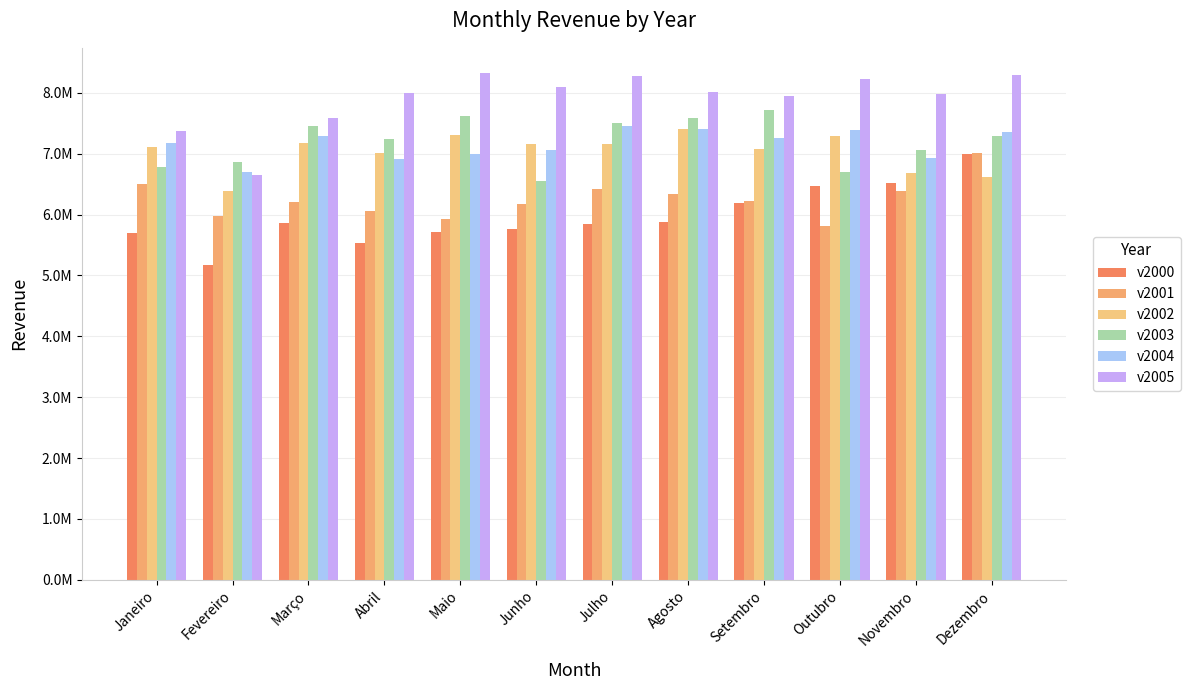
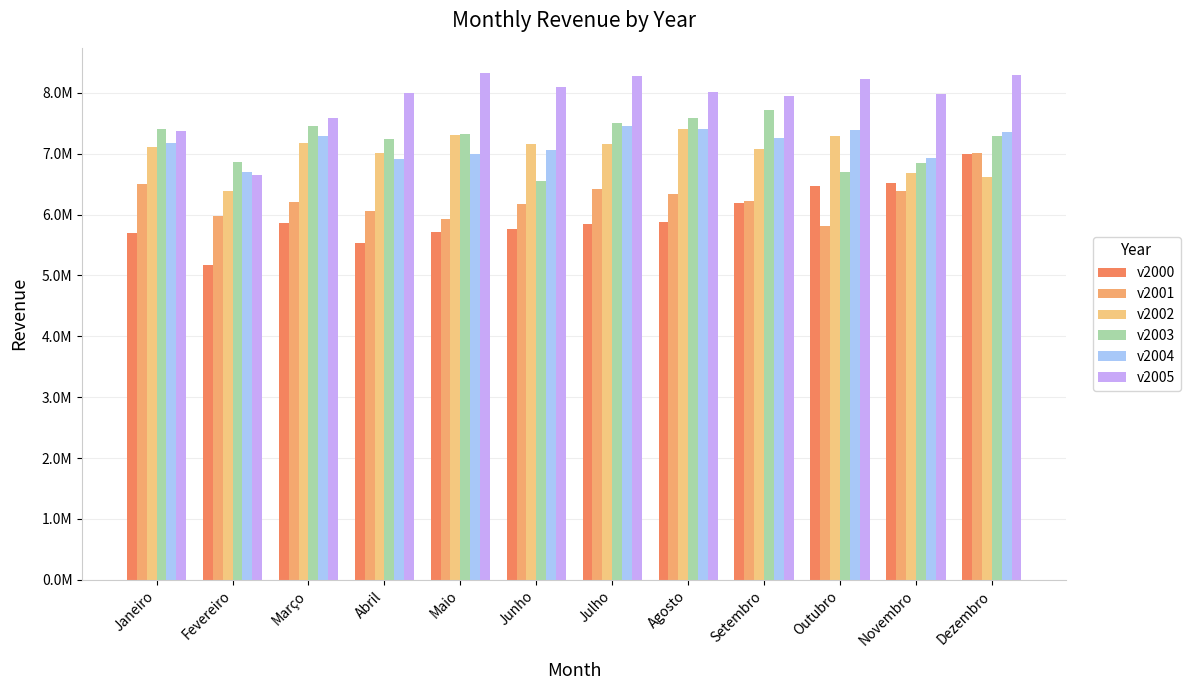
  {
    "v2003": {
-     "Janeiro": 6800000,
+     "Janeiro": 7400000,
      "Fevereiro": 6900000,
      "Março": 7500000,
      "Abril": 7300000,
-     "Maio": 7600000,
+     "Maio": 7300000,
      "Junho": 6500000,
      "Julho": 7500000,
      "Agosto": 7600000,
      "Setembro": 7700000,
      "Outubro": 6700000,
-     "Novembro": 7100000,
+     "Novembro": 6800000,
      "Dezembro": 7300000
    }
  }
